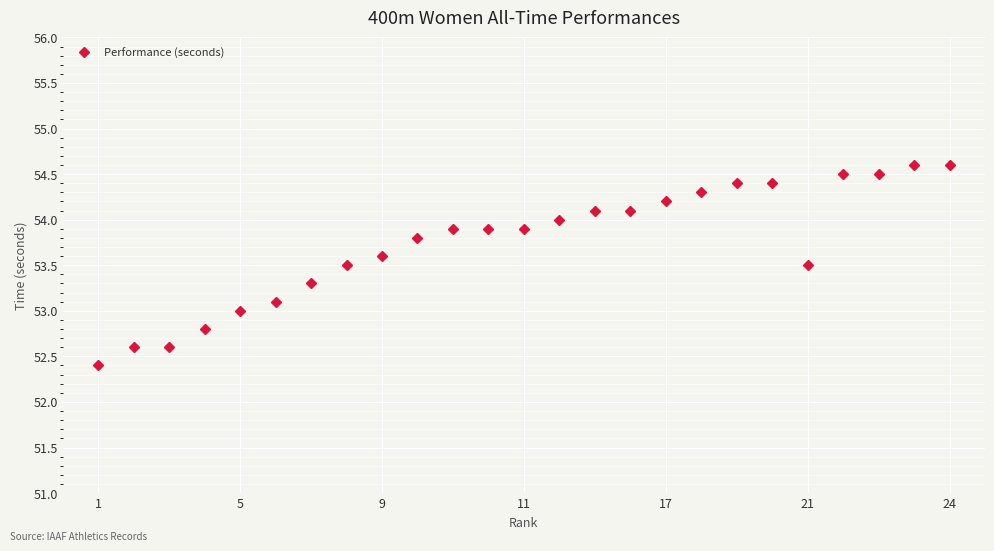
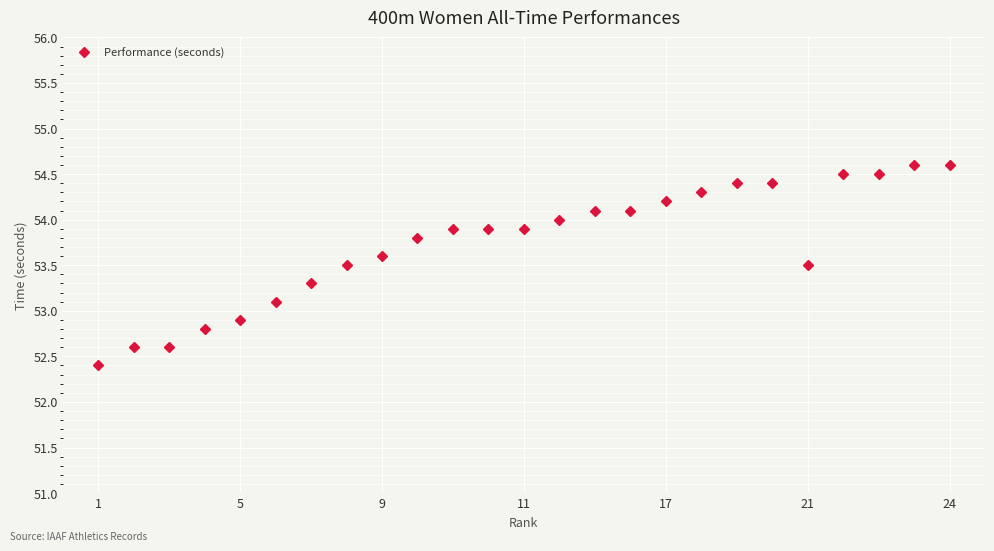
  {
    "1": 52.4,
-   "5": 53.0,
+   "5": 52.9,
    "9": 53.6,
    "17": 54.2,
    "21": 53.5
  }
